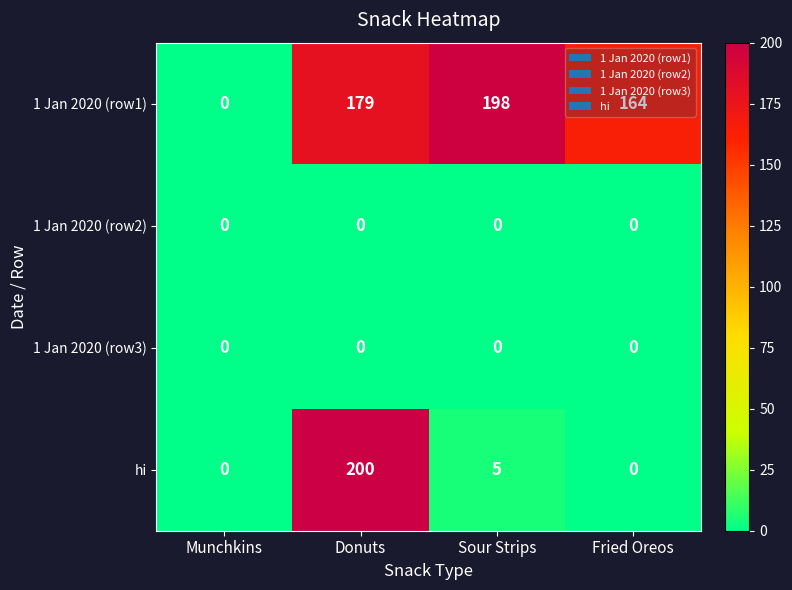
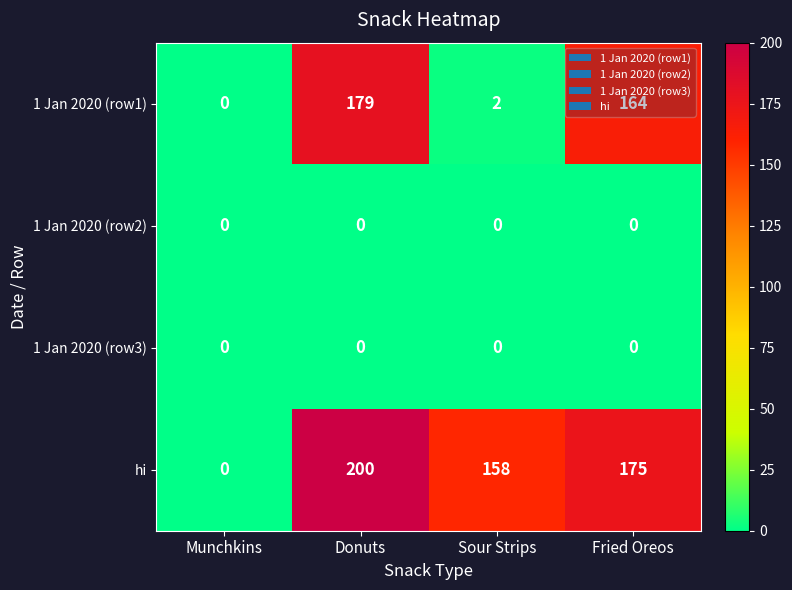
  {
    "1 Jan 2020 (row1)": {
      "Munchkins": 0,
      "Donuts": 179,
-     "Sour Strips": 198
+     "Sour Strips": 2
    },
    "1 Jan 2020 (row2)": {
      "Munchkins": 0,
      "Donuts": 0,
      "Sour Strips": 0,
      "Fried Oreos": 0
    },
    "1 Jan 2020 (row3)": {
      "Munchkins": 0,
      "Donuts": 0,
      "Sour Strips": 0,
      "Fried Oreos": 0
    },
    "hi": {
      "Munchkins": 0,
      "Donuts": 200,
-     "Sour Strips": 5,
-     "Fried Oreos": 0
+     "Sour Strips": 158,
+     "Fried Oreos": 175
    }
  }
